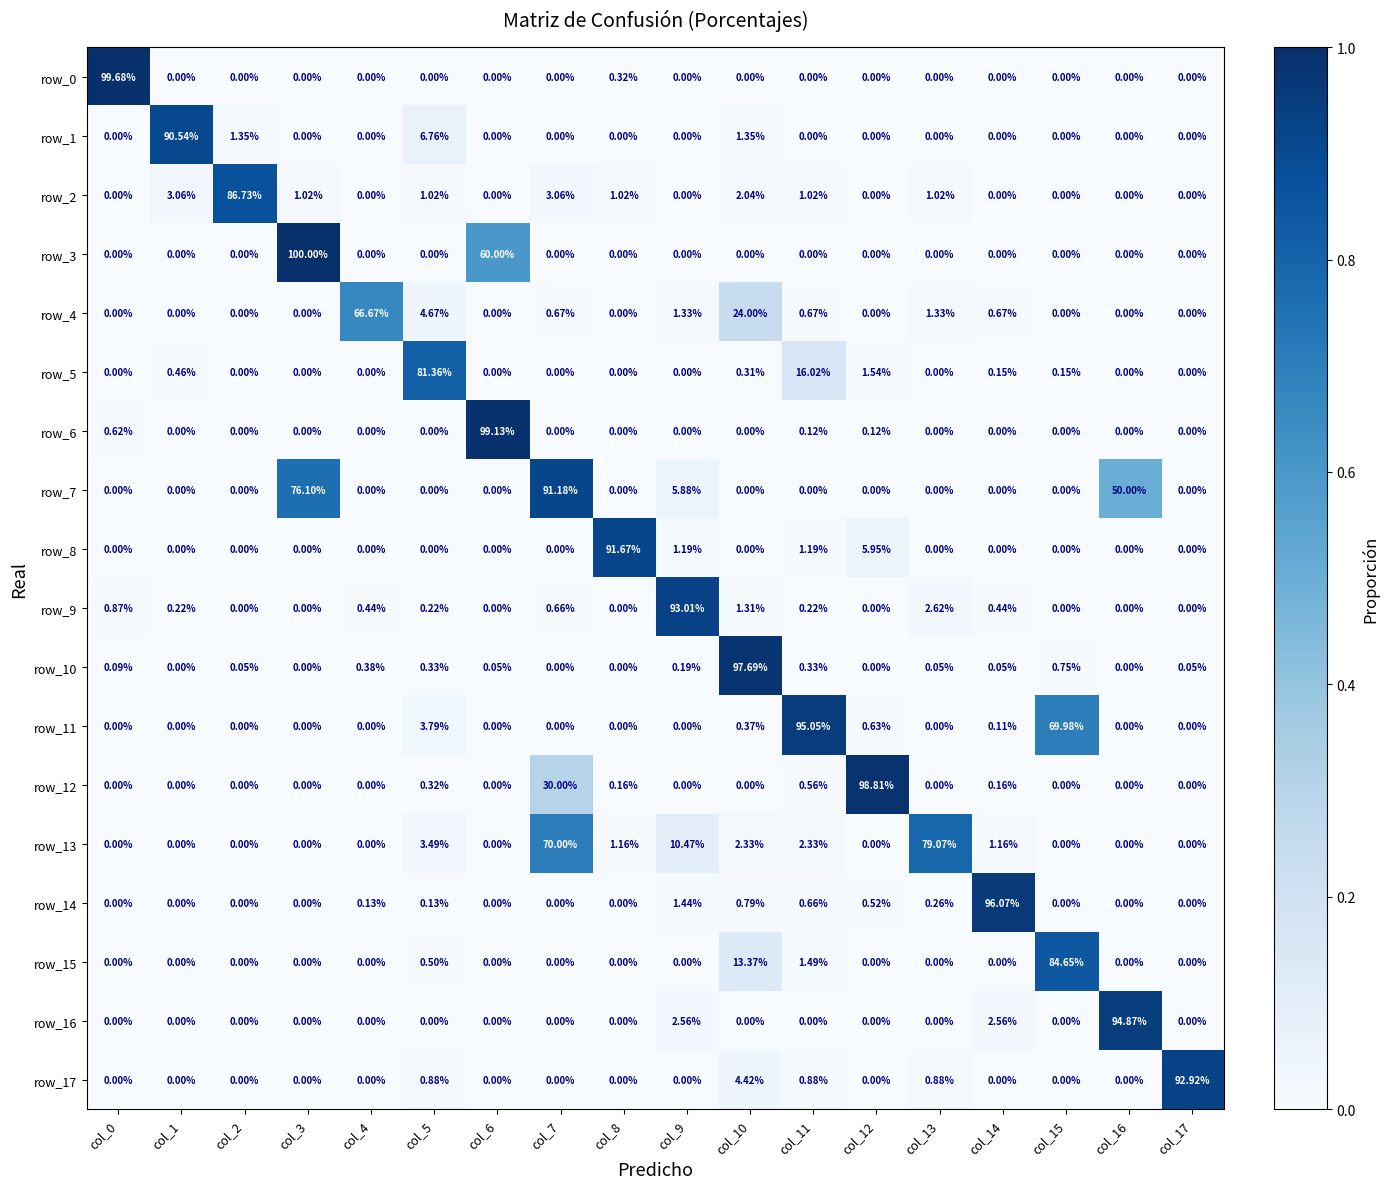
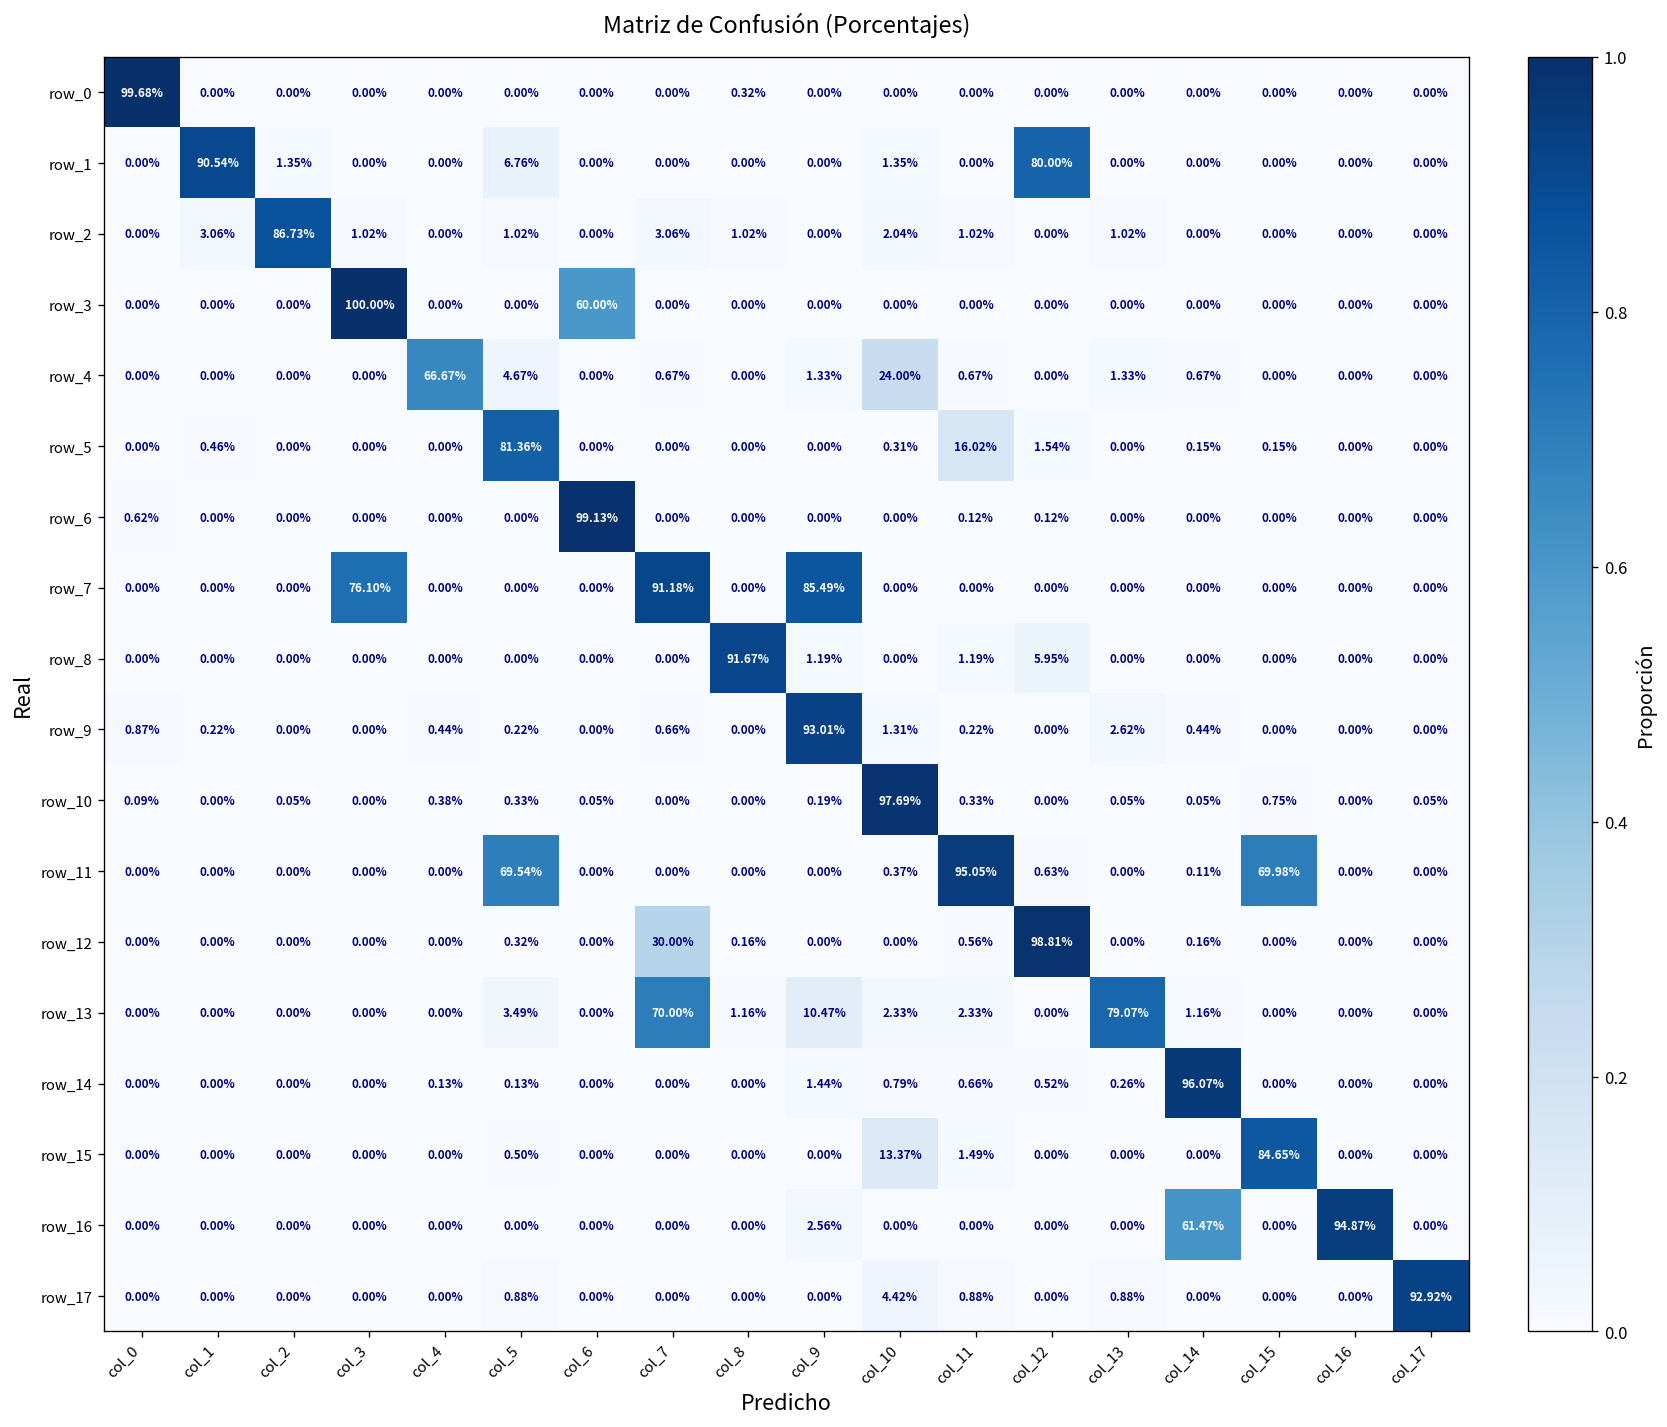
  {
    "row_1": {
      "col_0": "0.00%",
      "col_1": "90.54%",
      "col_2": "1.35%",
      "col_3": "0.00%",
      "col_4": "0.00%",
      "col_5": "6.76%",
      "col_6": "0.00%",
      "col_7": "0.00%",
      "col_8": "0.00%",
      "col_9": "0.00%",
      "col_10": "1.35%",
      "col_11": "0.00%",
-     "col_12": "0.00%",
+     "col_12": "80.00%",
      "col_13": "0.00%",
      "col_14": "0.00%",
      "col_15": "0.00%",
      "col_16": "0.00%",
      "col_17": "0.00%"
    },
    "row_7": {
      "col_0": "0.00%",
      "col_1": "0.00%",
      "col_2": "0.00%",
      "col_3": "76.10%",
      "col_4": "0.00%",
      "col_5": "0.00%",
      "col_6": "0.00%",
      "col_7": "91.18%",
      "col_8": "0.00%",
-     "col_9": "5.88%",
+     "col_9": "85.49%",
      "col_10": "0.00%",
      "col_11": "0.00%",
      "col_12": "0.00%",
      "col_13": "0.00%",
      "col_14": "0.00%",
      "col_15": "0.00%",
-     "col_16": "50.00%",
+     "col_16": "0.00%",
      "col_17": "0.00%"
    },
    "row_11": {
      "col_0": "0.00%",
      "col_1": "0.00%",
      "col_2": "0.00%",
      "col_3": "0.00%",
      "col_4": "0.00%",
-     "col_5": "3.79%",
+     "col_5": "69.54%",
      "col_6": "0.00%",
      "col_7": "0.00%",
      "col_8": "0.00%",
      "col_9": "0.00%",
      "col_10": "0.37%",
      "col_11": "95.05%",
      "col_12": "0.63%",
      "col_13": "0.00%",
      "col_14": "0.11%",
      "col_15": "69.98%",
      "col_16": "0.00%",
      "col_17": "0.00%"
    },
    "row_16": {
      "col_0": "0.00%",
      "col_1": "0.00%",
      "col_2": "0.00%",
      "col_3": "0.00%",
      "col_4": "0.00%",
      "col_5": "0.00%",
      "col_6": "0.00%",
      "col_7": "0.00%",
      "col_8": "0.00%",
      "col_9": "2.56%",
      "col_10": "0.00%",
      "col_11": "0.00%",
      "col_12": "0.00%",
      "col_13": "0.00%",
-     "col_14": "2.56%",
+     "col_14": "61.47%",
      "col_15": "0.00%",
      "col_16": "94.87%",
      "col_17": "0.00%"
    }
  }
